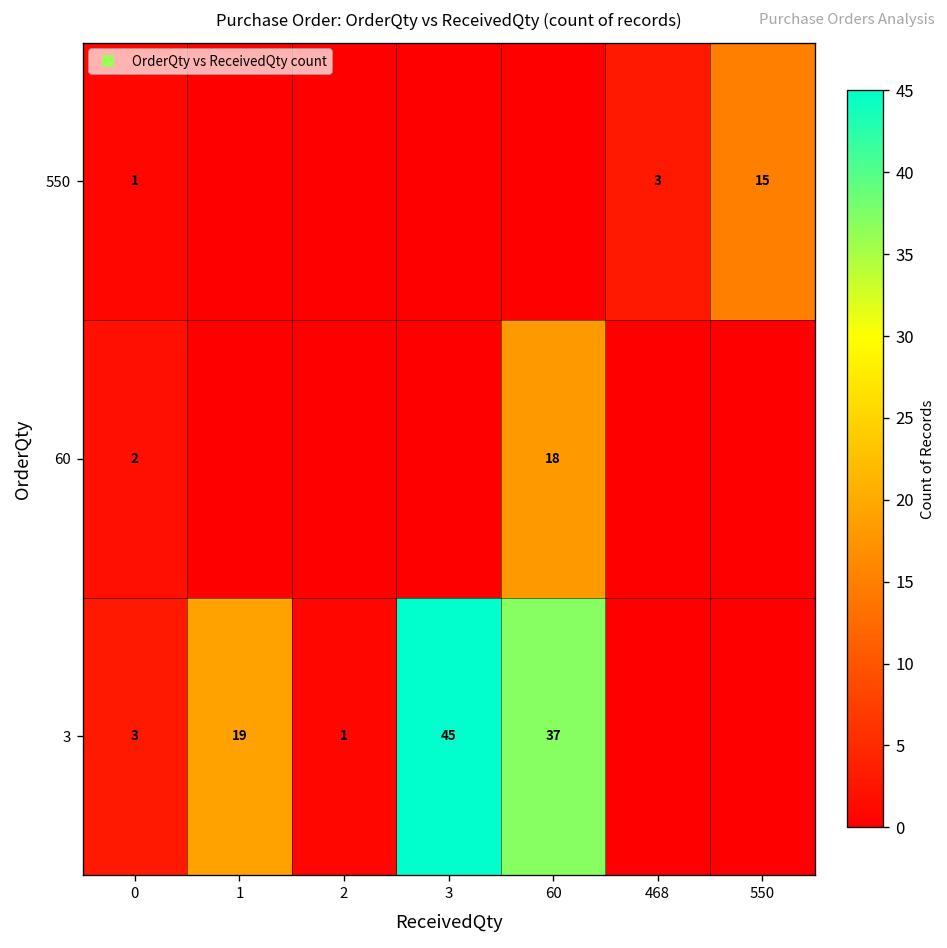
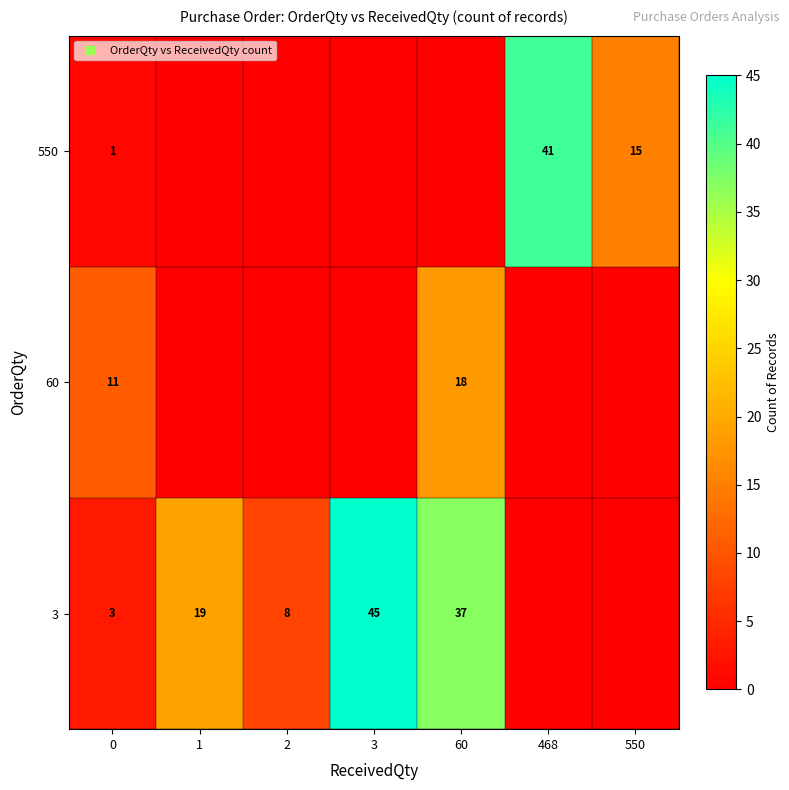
  {
    "550": {
      "0": 1,
-     "468": 3,
+     "468": 41,
      "550": 15
    },
    "60": {
-     "0": 2,
+     "0": 11,
      "60": 18
    },
    "3": {
      "0": 3,
      "1": 19,
-     "2": 1,
+     "2": 8,
      "3": 45,
      "60": 37
    }
  }
